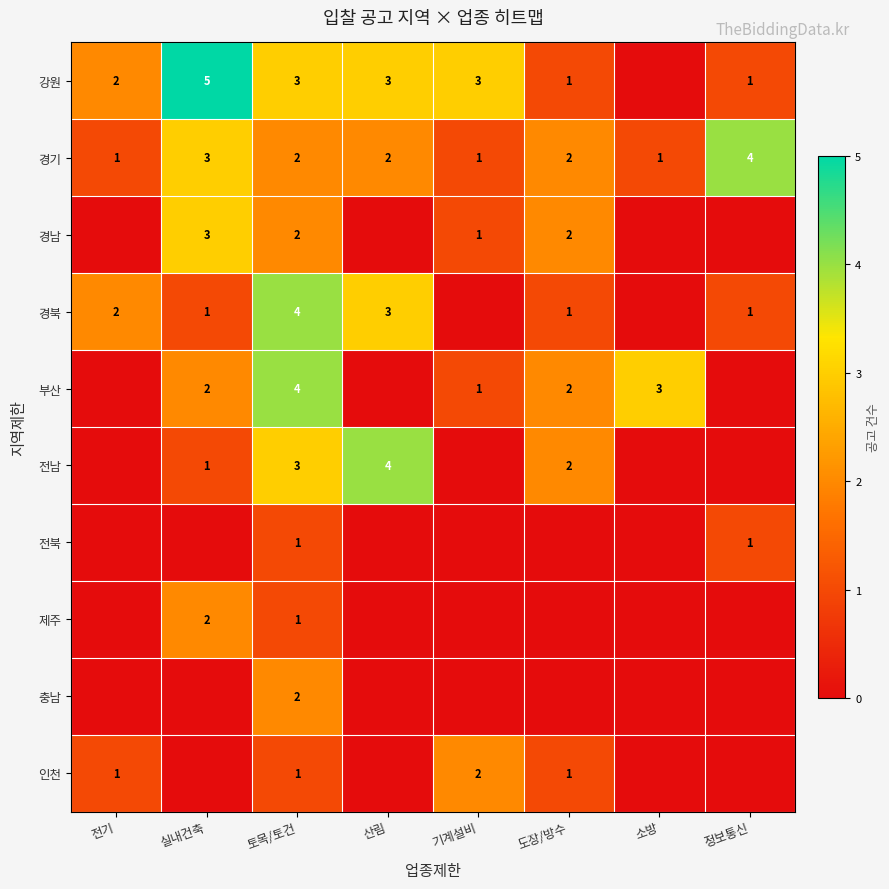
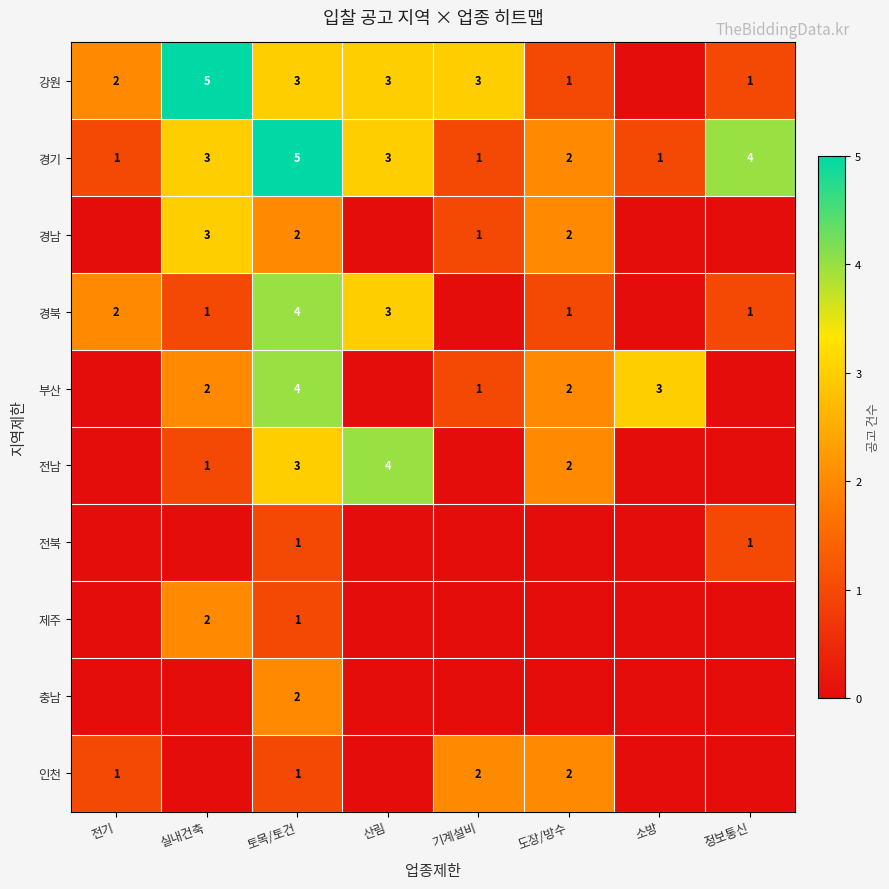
  {
    "강원": {
      "전기": 2,
      "실내건축": 5,
      "토목/토건": 3,
      "산림": 3,
      "기계설비": 3,
      "도장/방수": 1,
      "정보통신": 1
    },
    "경기": {
      "전기": 1,
      "실내건축": 3,
-     "토목/토건": 2,
-     "산림": 2,
+     "토목/토건": 5,
+     "산림": 3,
      "기계설비": 1,
      "도장/방수": 2,
      "소방": 1,
      "정보통신": 4
    },
    "경남": {
      "실내건축": 3,
      "토목/토건": 2,
      "기계설비": 1,
      "도장/방수": 2
    },
    "경북": {
      "전기": 2,
      "실내건축": 1,
      "토목/토건": 4,
      "산림": 3,
      "도장/방수": 1,
      "정보통신": 1
    },
    "부산": {
      "실내건축": 2,
      "토목/토건": 4,
      "기계설비": 1,
      "도장/방수": 2,
      "소방": 3
    },
    "전남": {
      "실내건축": 1,
      "토목/토건": 3,
      "산림": 4,
      "도장/방수": 2
    },
    "전북": {
      "토목/토건": 1,
      "정보통신": 1
    },
    "제주": {
      "실내건축": 2,
      "토목/토건": 1
    },
    "충남": {
      "토목/토건": 2
    },
    "인천": {
      "전기": 1,
      "토목/토건": 1,
      "기계설비": 2,
-     "도장/방수": 1
+     "도장/방수": 2
    }
  }
